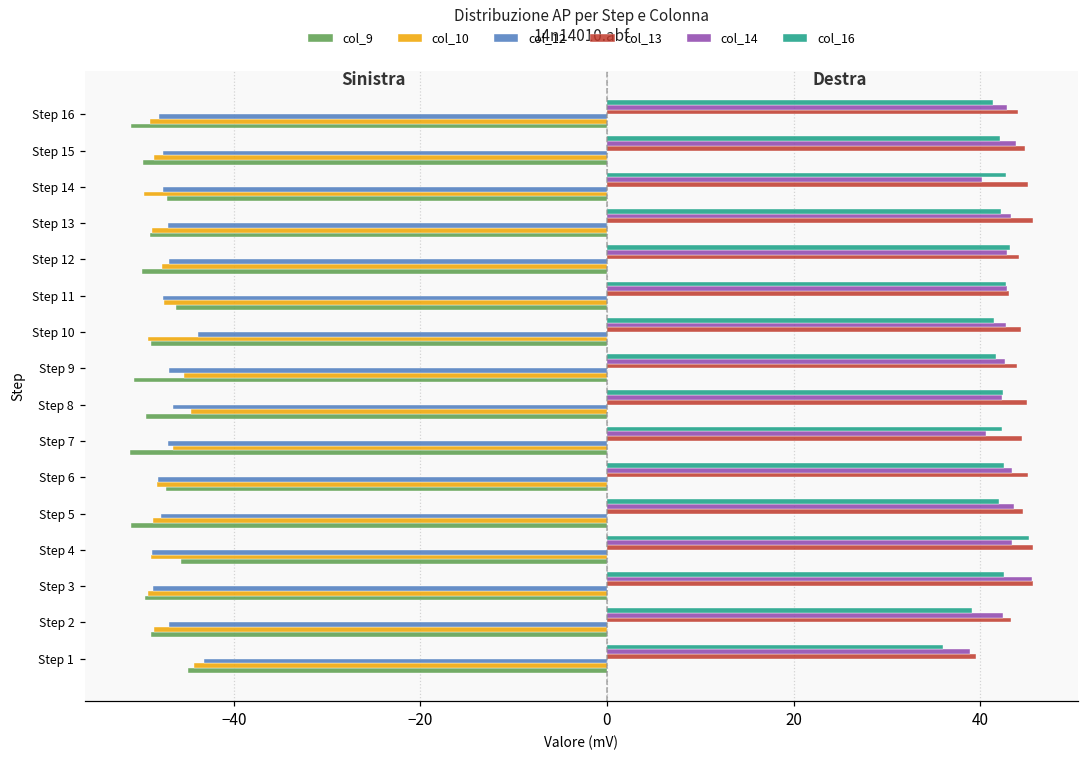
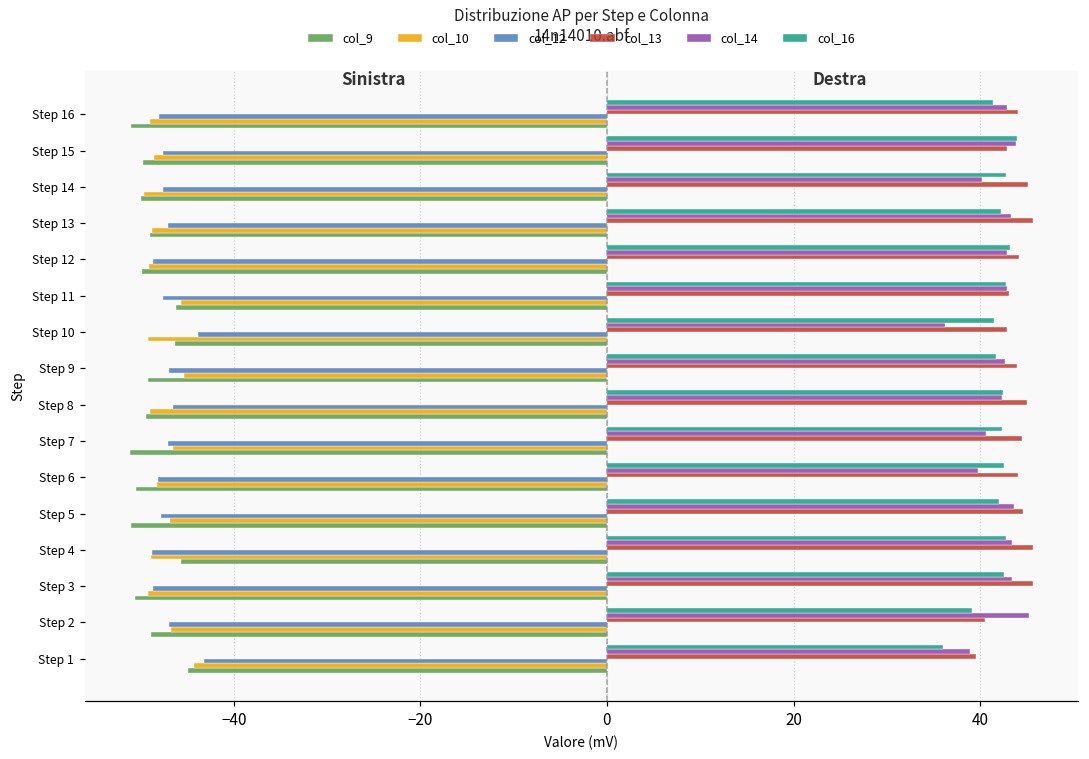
  {
    "col_9": {
      "Step 16": -51,
      "Step 15": -50,
-     "Step 14": -47,
+     "Step 14": -50,
      "Step 13": -49,
      "Step 12": -50,
      "Step 11": -46,
-     "Step 10": -49,
-     "Step 9": -51,
+     "Step 10": -46,
+     "Step 9": -49,
      "Step 8": -49,
      "Step 7": -51,
-     "Step 6": -47,
+     "Step 6": -50,
      "Step 5": -51,
      "Step 4": -46,
-     "Step 3": -49,
+     "Step 3": -51,
      "Step 2": -49,
      "Step 1": -45
    },
    "col_10": {
      "Step 16": -49,
      "Step 15": -48,
      "Step 14": -50,
      "Step 13": -49,
-     "Step 12": -48,
-     "Step 11": -47,
+     "Step 12": -49,
+     "Step 11": -46,
      "Step 10": -49,
      "Step 9": -45,
-     "Step 8": -45,
+     "Step 8": -49,
      "Step 7": -47,
      "Step 6": -48,
-     "Step 5": -49,
+     "Step 5": -47,
      "Step 4": -49,
      "Step 3": -49,
-     "Step 2": -49,
+     "Step 2": -47,
      "Step 1": -44
    },
    "col_12": {
      "Step 16": -48,
      "Step 15": -48,
      "Step 14": -48,
      "Step 13": -47,
-     "Step 12": -47,
+     "Step 12": -49,
      "Step 11": -48,
      "Step 10": -44,
      "Step 9": -47,
      "Step 8": -46,
      "Step 7": -47,
      "Step 6": -48,
      "Step 5": -48,
      "Step 4": -49,
      "Step 3": -49,
      "Step 2": -47,
      "Step 1": -43
    },
    "col_13": {
      "Step 16": 44,
-     "Step 15": 45,
+     "Step 15": 43,
      "Step 14": 45,
      "Step 13": 46,
      "Step 12": 44,
      "Step 11": 43,
-     "Step 10": 44,
+     "Step 10": 43,
      "Step 9": 44,
      "Step 8": 45,
      "Step 7": 44,
-     "Step 6": 45,
+     "Step 6": 44,
      "Step 5": 45,
      "Step 4": 46,
      "Step 3": 46,
-     "Step 2": 43,
+     "Step 2": 40,
      "Step 1": 40
    },
    "col_14": {
      "Step 16": 43,
      "Step 15": 44,
      "Step 14": 40,
      "Step 13": 43,
      "Step 12": 43,
      "Step 11": 43,
-     "Step 10": 43,
+     "Step 10": 36,
      "Step 9": 43,
      "Step 8": 42,
      "Step 7": 41,
-     "Step 6": 43,
+     "Step 6": 40,
      "Step 5": 44,
      "Step 4": 43,
-     "Step 3": 46,
-     "Step 2": 42,
+     "Step 3": 43,
+     "Step 2": 45,
      "Step 1": 39
    },
    "col_16": {
      "Step 16": 41,
-     "Step 15": 42,
+     "Step 15": 44,
      "Step 14": 43,
      "Step 13": 42,
      "Step 12": 43,
      "Step 11": 43,
      "Step 10": 41,
      "Step 9": 42,
      "Step 8": 42,
      "Step 7": 42,
      "Step 6": 43,
      "Step 5": 42,
-     "Step 4": 45,
+     "Step 4": 43,
      "Step 3": 43,
      "Step 2": 39,
      "Step 1": 36
    }
  }
